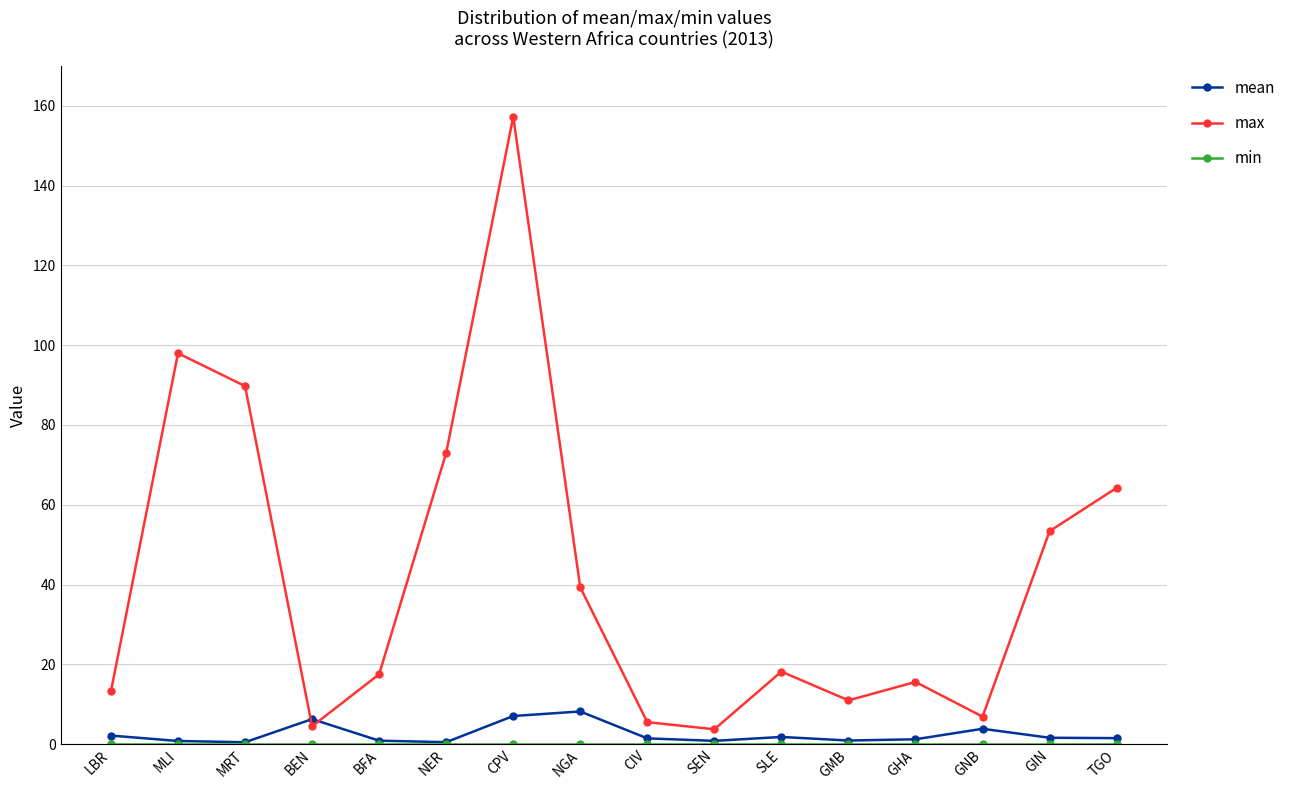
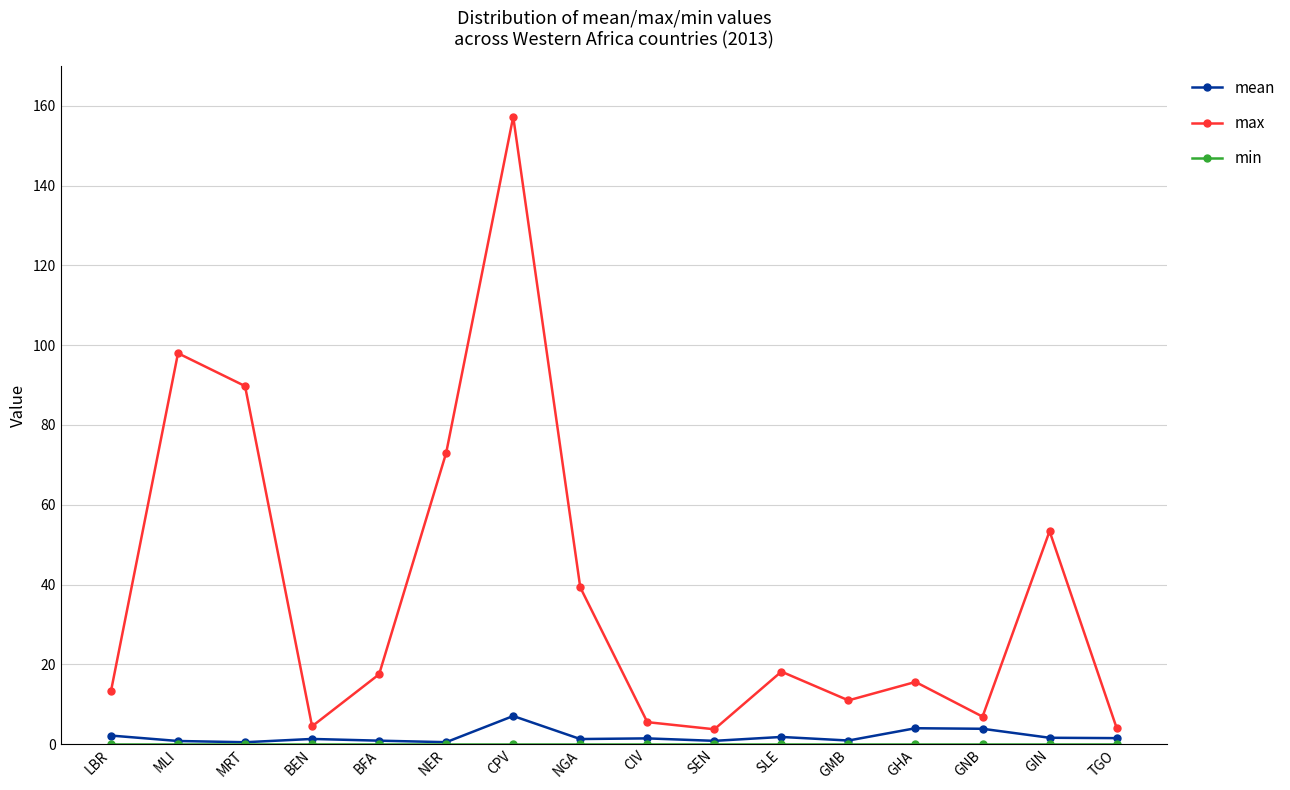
  {
    "mean": {
      "LBR": 2,
      "MLI": 1,
-     "BEN": 6,
+     "BEN": 1,
      "BFA": 1,
      "CPV": 7,
-     "NGA": 8,
+     "NGA": 1,
      "CIV": 1,
      "SEN": 1,
      "SLE": 2,
      "GMB": 1,
-     "GHA": 1,
+     "GHA": 4,
      "GNB": 4,
      "GIN": 2,
      "TGO": 2
    },
    "max": {
      "LBR": 13,
      "MLI": 98,
      "MRT": 90,
      "BEN": 4,
      "BFA": 18,
      "NER": 73,
      "CPV": 157,
      "NGA": 39,
      "CIV": 6,
      "SEN": 4,
      "SLE": 18,
      "GMB": 11,
      "GHA": 16,
      "GNB": 7,
      "GIN": 53,
-     "TGO": 64
+     "TGO": 4
    },
    "min": {
      "LBR": 0,
      "MLI": 0,
      "BEN": 0,
      "BFA": 0,
      "CPV": 0,
      "NGA": 0,
      "CIV": 0,
      "SEN": 0,
      "SLE": 0,
      "GMB": 0,
      "GHA": 0,
      "GNB": 0,
      "GIN": 0,
      "TGO": 0
    }
  }
